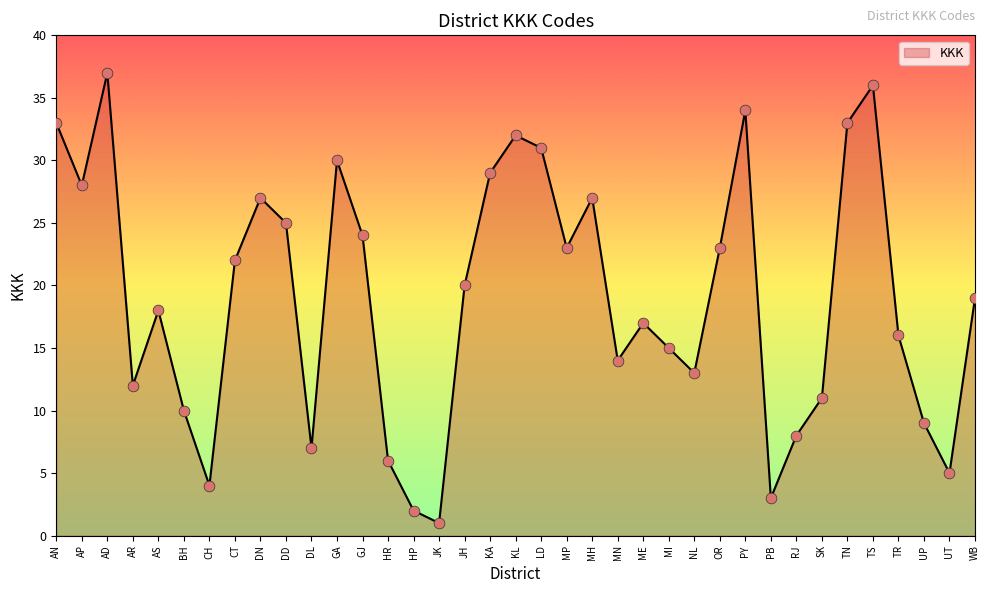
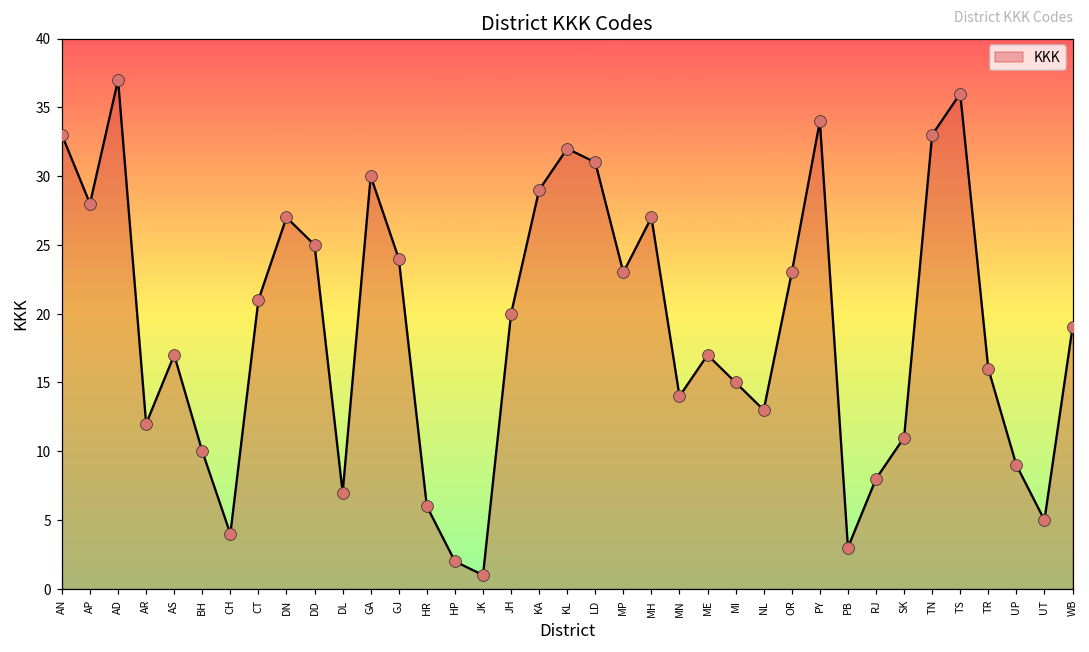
  {
    "AN": 33,
    "AP": 28,
    "AD": 37,
    "AR": 12,
-   "AS": 18,
+   "AS": 17,
    "BH": 10,
    "CH": 4,
-   "CT": 22,
+   "CT": 21,
    "DN": 27,
    "DD": 25,
    "DL": 7,
    "GA": 30,
    "GJ": 24,
    "HR": 6,
    "HP": 2,
    "JK": 1,
    "JH": 20,
    "KA": 29,
    "KL": 32,
    "LD": 31,
    "MP": 23,
    "MH": 27,
    "MN": 14,
    "ME": 17,
    "MI": 15,
    "NL": 13,
    "OR": 23,
    "PY": 34,
    "PB": 3,
    "RJ": 8,
    "SK": 11,
    "TN": 33,
    "TS": 36,
    "TR": 16,
    "UP": 9,
    "UT": 5,
    "WB": 19
  }
